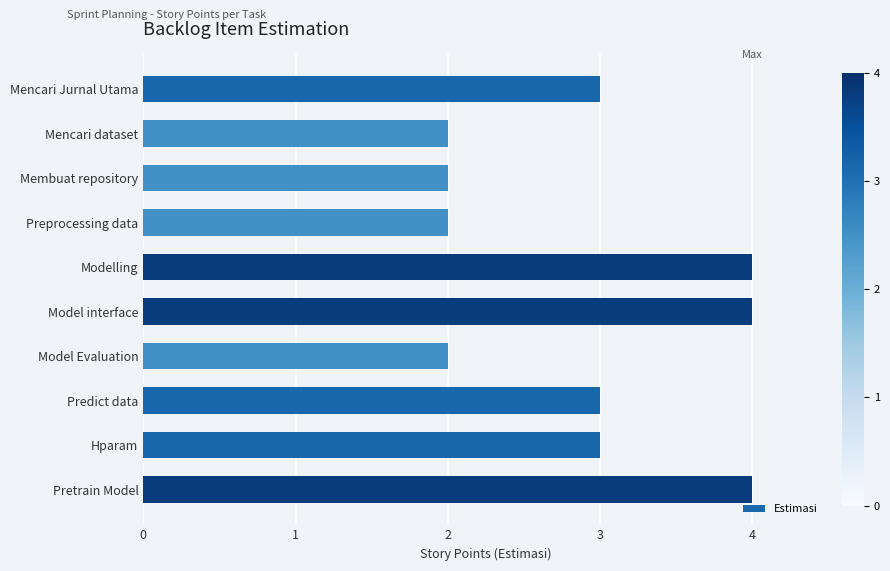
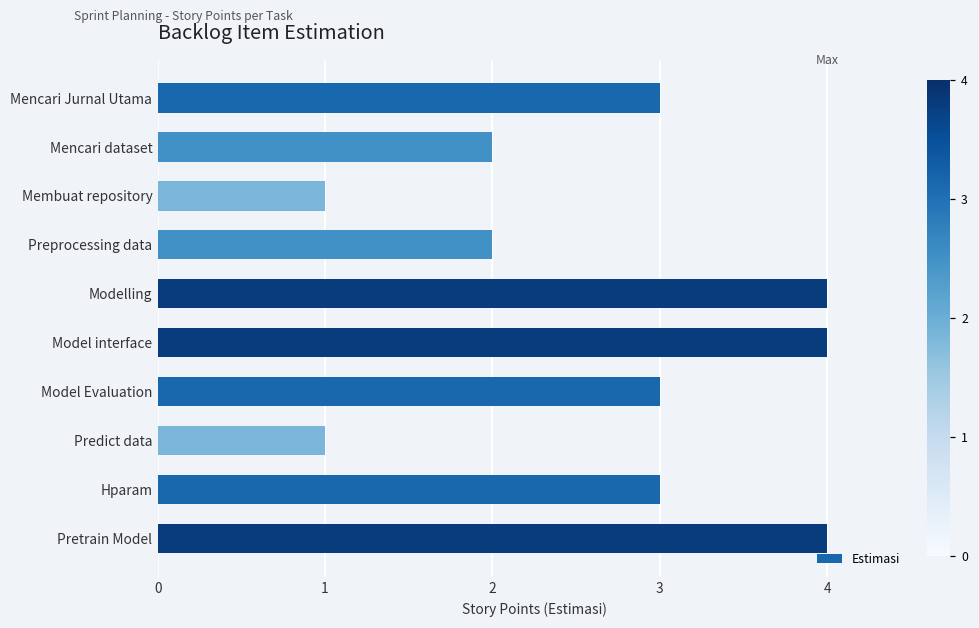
  {
    "Mencari Jurnal Utama": 3,
    "Mencari dataset": 2,
-   "Membuat repository": 2,
+   "Membuat repository": 1,
    "Preprocessing data": 2,
    "Modelling": 4,
    "Model interface": 4,
-   "Model Evaluation": 2,
-   "Predict data": 3,
+   "Model Evaluation": 3,
+   "Predict data": 1,
    "Hparam": 3,
    "Pretrain Model": 4
  }
